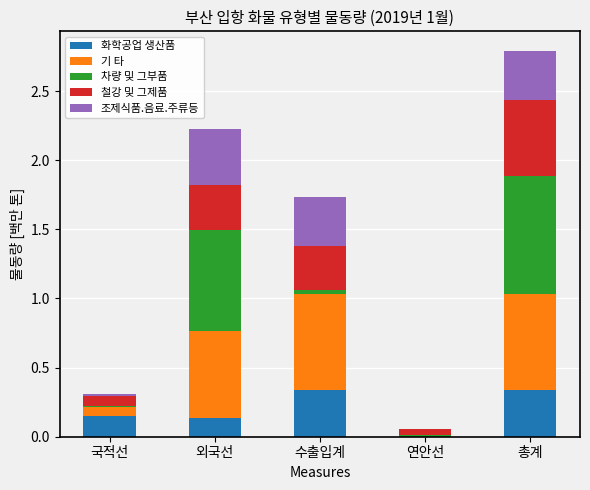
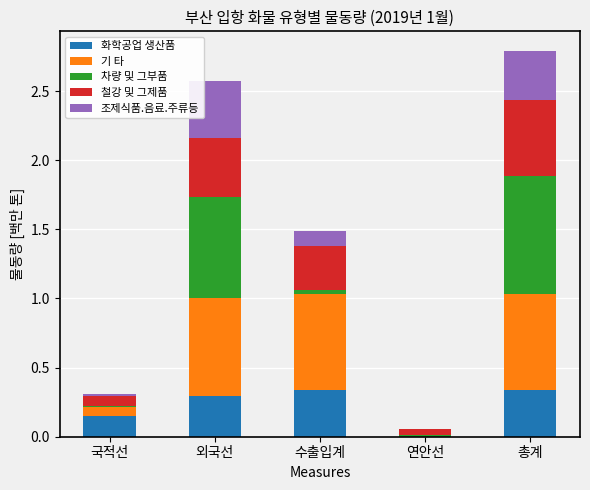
  {
    "화학공업 생산품": {
      "국적선": 0.15,
-     "외국선": 0.13,
+     "외국선": 0.29,
      "수출입계": 0.34,
      "연안선": 0.00,
      "총계": 0.34
    },
    "기 타": {
      "국적선": 0.06,
-     "외국선": 0.63,
+     "외국선": 0.71,
      "수출입계": 0.69,
      "연안선": 0.00,
      "총계": 0.69
    },
    "차량 및 그부품": {
      "외국선": 0.73,
      "수출입계": 0.03,
      "총계": 0.86
    },
    "철강 및 그제품": {
      "국적선": 0.07,
-     "외국선": 0.32,
+     "외국선": 0.43,
      "수출입계": 0.31,
      "연안선": 0.04,
      "총계": 0.55
    },
    "조제식품.음료.주류등": {
      "외국선": 0.41,
-     "수출입계": 0.36,
+     "수출입계": 0.11,
      "연안선": 0.00,
      "총계": 0.36
    }
  }
